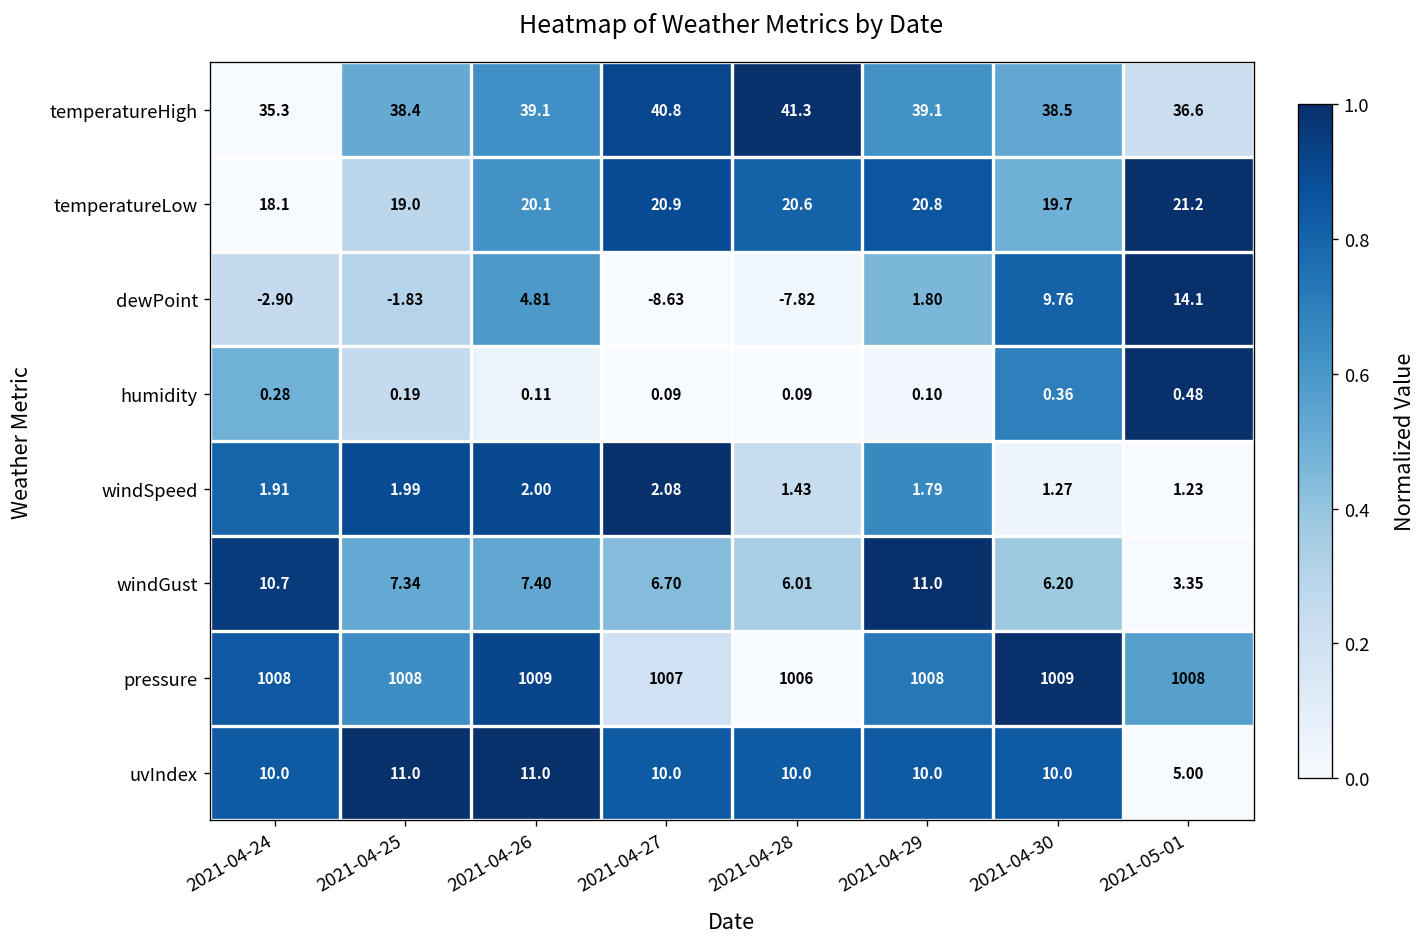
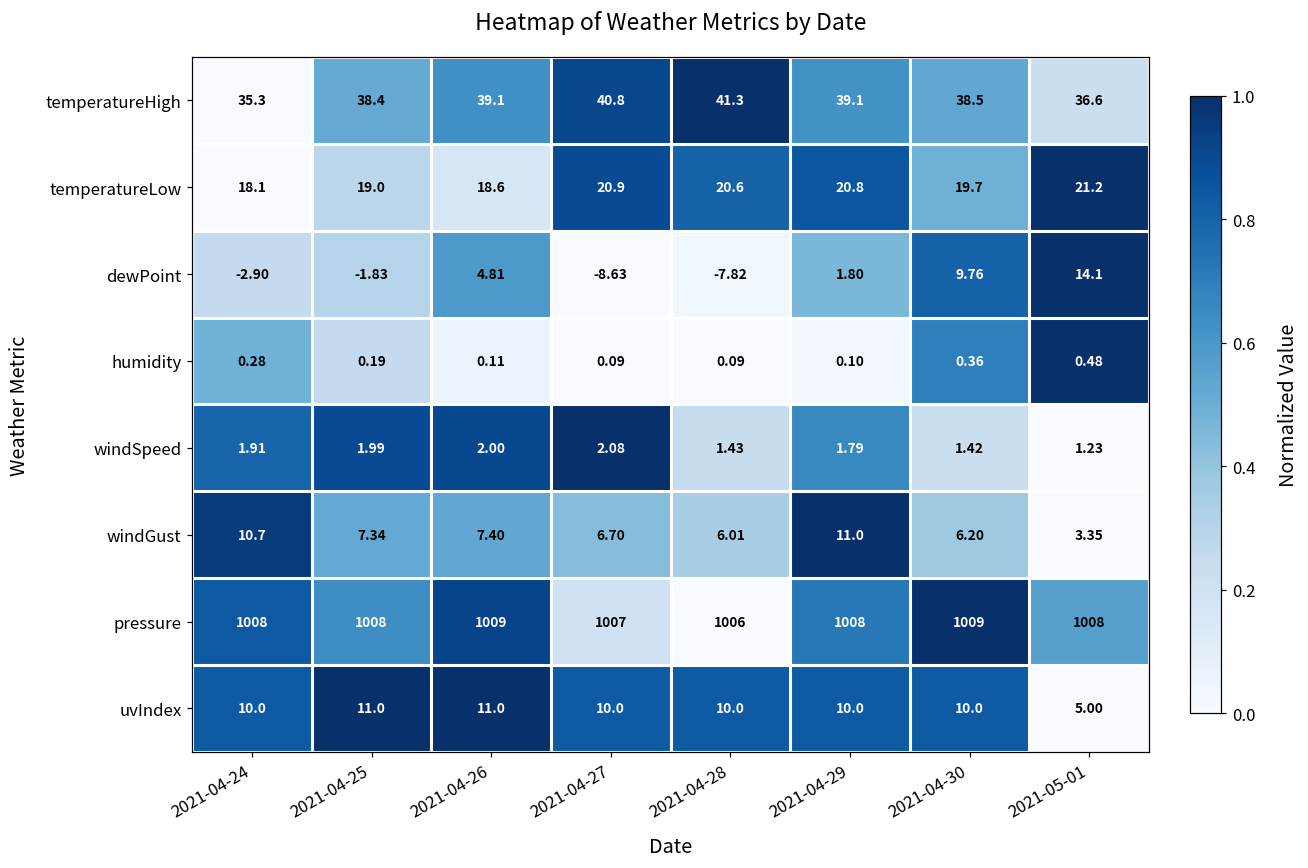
  {
    "temperatureHigh": {
      "2021-04-24": 35.3,
      "2021-04-25": 38.4,
      "2021-04-26": 39.1,
      "2021-04-27": 40.8,
      "2021-04-28": 41.3,
      "2021-04-29": 39.1,
      "2021-04-30": 38.5,
      "2021-05-01": 36.6
    },
    "temperatureLow": {
      "2021-04-24": 18.1,
      "2021-04-25": 19.0,
-     "2021-04-26": 20.1,
+     "2021-04-26": 18.6,
      "2021-04-27": 20.9,
      "2021-04-28": 20.6,
      "2021-04-29": 20.8,
      "2021-04-30": 19.7,
      "2021-05-01": 21.2
    },
    "dewPoint": {
      "2021-04-24": -2.90,
      "2021-04-25": -1.83,
      "2021-04-26": 4.81,
      "2021-04-27": -8.63,
      "2021-04-28": -7.82,
      "2021-04-29": 1.80,
      "2021-04-30": 9.76,
      "2021-05-01": 14.1
    },
    "humidity": {
      "2021-04-24": 0.28,
      "2021-04-25": 0.19,
      "2021-04-26": 0.11,
      "2021-04-27": 0.09,
      "2021-04-28": 0.09,
      "2021-04-29": 0.10,
      "2021-04-30": 0.36,
      "2021-05-01": 0.48
    },
    "windSpeed": {
      "2021-04-24": 1.91,
      "2021-04-25": 1.99,
      "2021-04-26": 2.00,
      "2021-04-27": 2.08,
      "2021-04-28": 1.43,
      "2021-04-29": 1.79,
-     "2021-04-30": 1.27,
+     "2021-04-30": 1.42,
      "2021-05-01": 1.23
    },
    "windGust": {
      "2021-04-24": 10.7,
      "2021-04-25": 7.34,
      "2021-04-26": 7.40,
      "2021-04-27": 6.70,
      "2021-04-28": 6.01,
      "2021-04-29": 11.0,
      "2021-04-30": 6.20,
      "2021-05-01": 3.35
    },
    "pressure": {
      "2021-04-24": 1008,
      "2021-04-25": 1008,
      "2021-04-26": 1009,
      "2021-04-27": 1007,
      "2021-04-28": 1006,
      "2021-04-29": 1008,
      "2021-04-30": 1009,
      "2021-05-01": 1008
    },
    "uvIndex": {
      "2021-04-24": 10.0,
      "2021-04-25": 11.0,
      "2021-04-26": 11.0,
      "2021-04-27": 10.0,
      "2021-04-28": 10.0,
      "2021-04-29": 10.0,
      "2021-04-30": 10.0,
      "2021-05-01": 5.00
    }
  }
